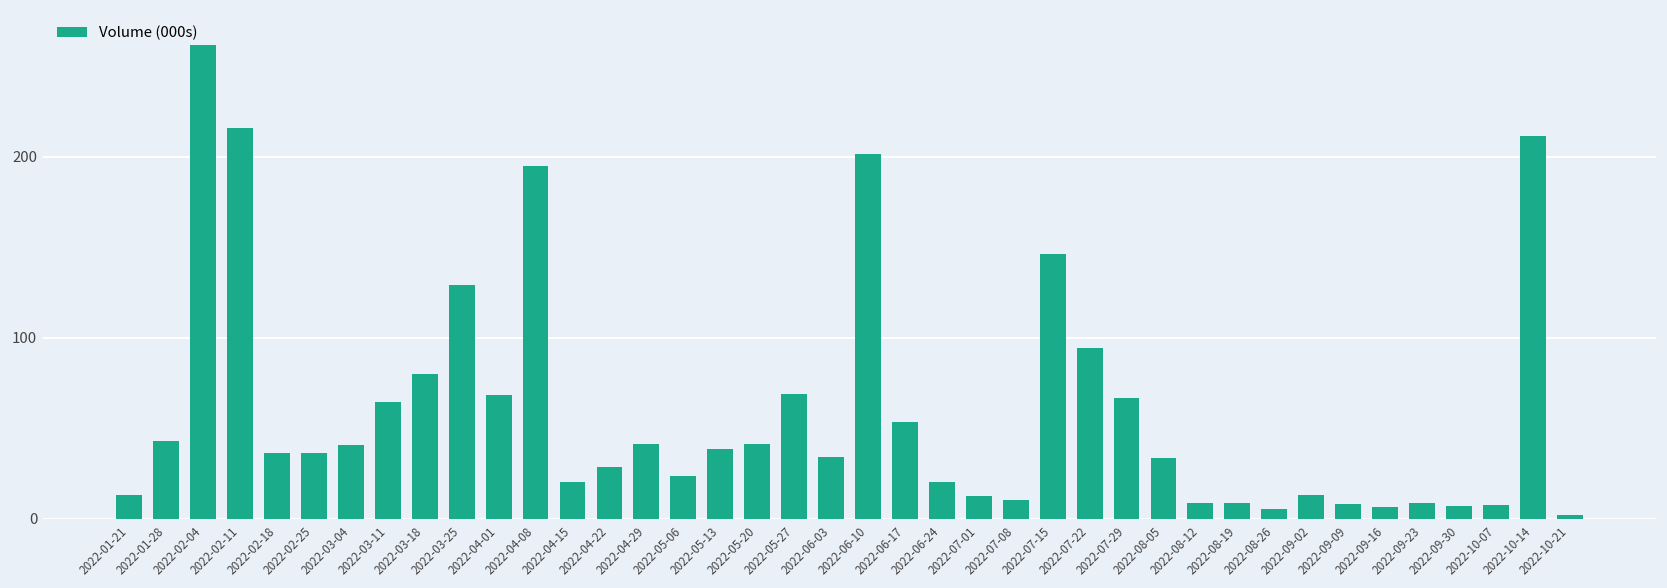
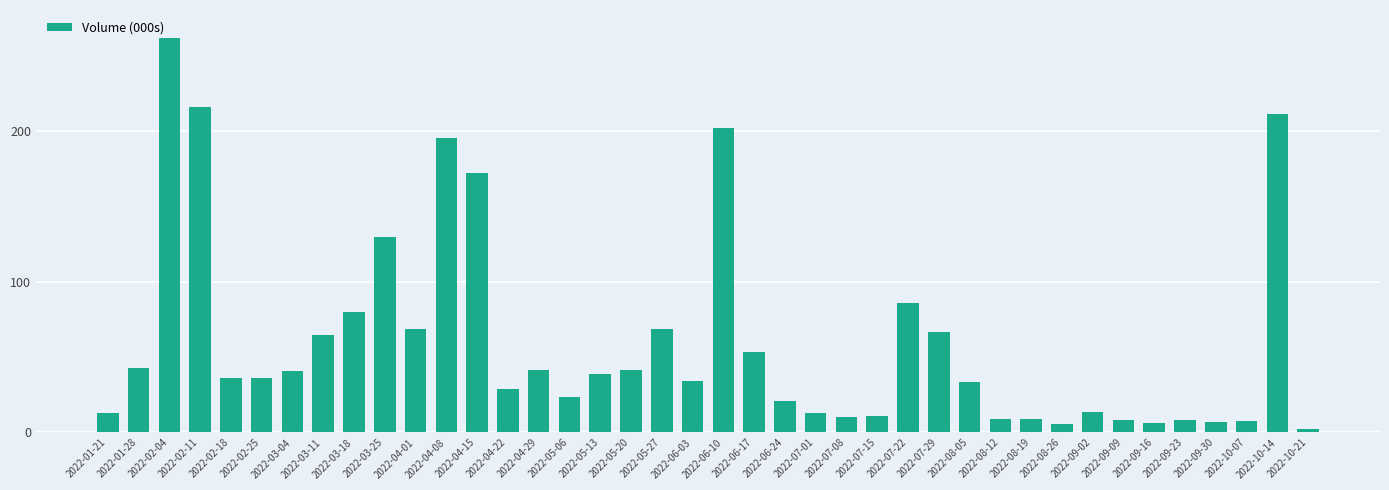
  {
    "2022-01-21": 13,
    "2022-01-28": 43,
    "2022-02-04": 262,
    "2022-02-11": 216,
    "2022-02-18": 36,
    "2022-02-25": 36,
    "2022-03-04": 41,
    "2022-03-11": 65,
    "2022-03-18": 80,
    "2022-03-25": 129,
    "2022-04-01": 69,
    "2022-04-08": 195,
-   "2022-04-15": 21,
+   "2022-04-15": 172,
    "2022-04-22": 29,
    "2022-04-29": 41,
    "2022-05-06": 24,
    "2022-05-13": 39,
    "2022-05-20": 41,
    "2022-05-27": 69,
    "2022-06-03": 34,
    "2022-06-10": 202,
    "2022-06-17": 54,
    "2022-06-24": 21,
    "2022-07-01": 13,
    "2022-07-08": 10,
-   "2022-07-15": 146,
-   "2022-07-22": 95,
+   "2022-07-15": 11,
+   "2022-07-22": 86,
    "2022-07-29": 67,
    "2022-08-05": 34,
    "2022-08-12": 9,
    "2022-08-19": 9,
    "2022-08-26": 6,
    "2022-09-02": 13,
    "2022-09-09": 8,
    "2022-09-16": 6,
    "2022-09-23": 9,
    "2022-09-30": 7,
    "2022-10-07": 8,
    "2022-10-14": 211,
    "2022-10-21": 2
  }
